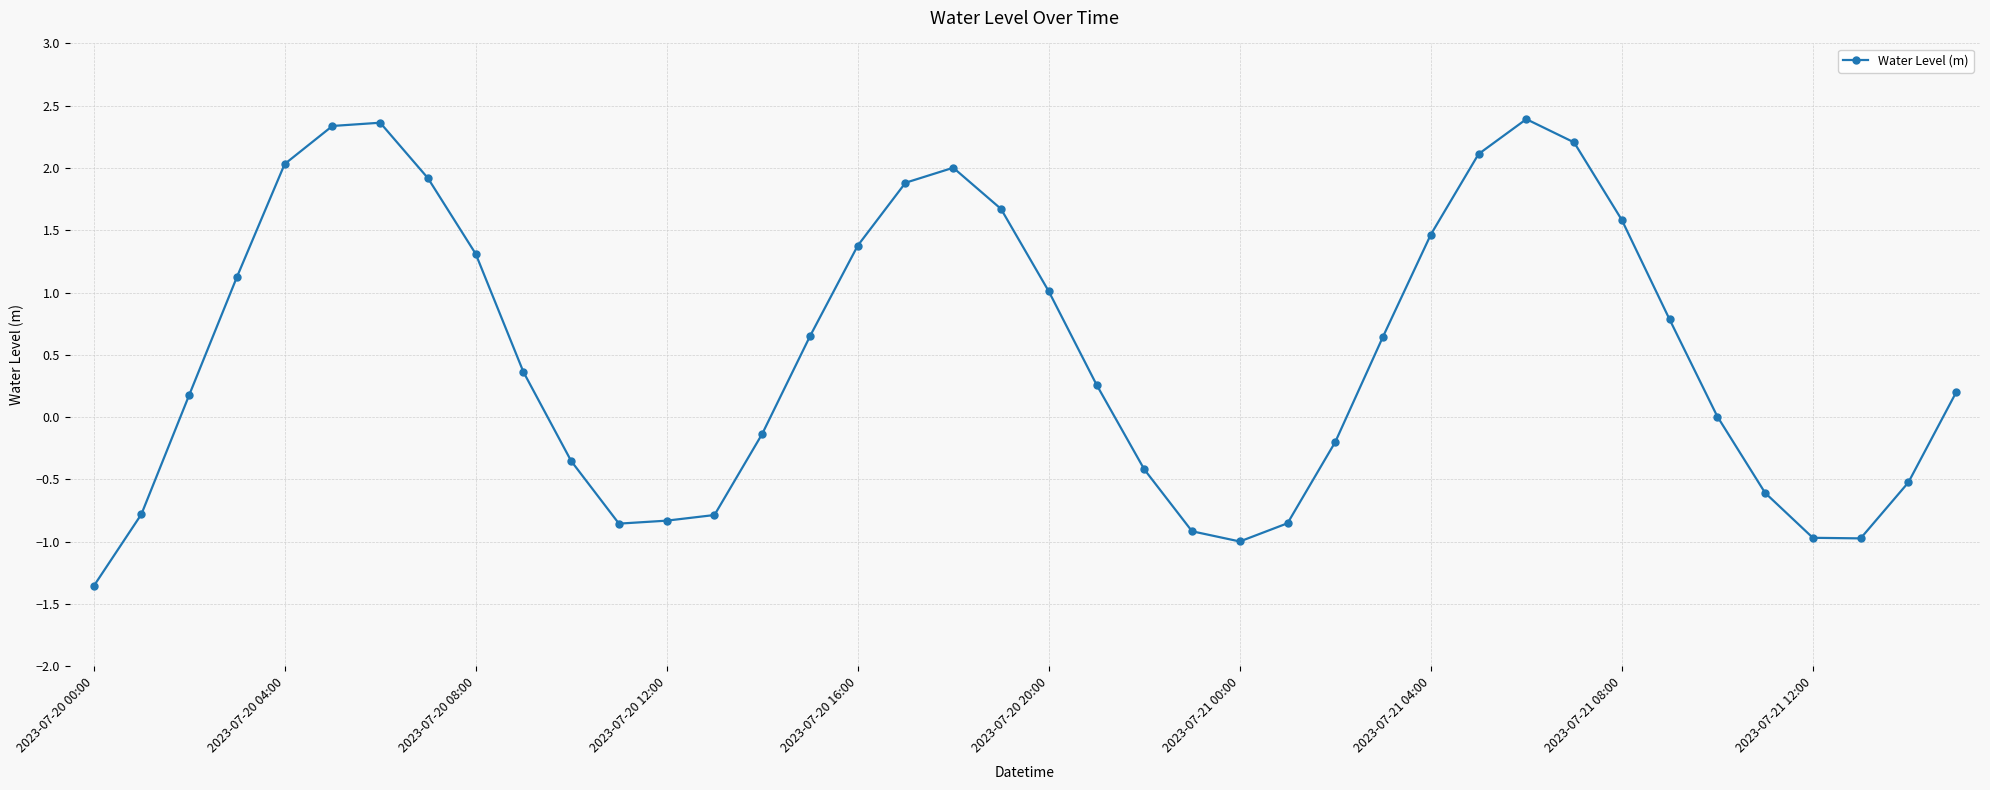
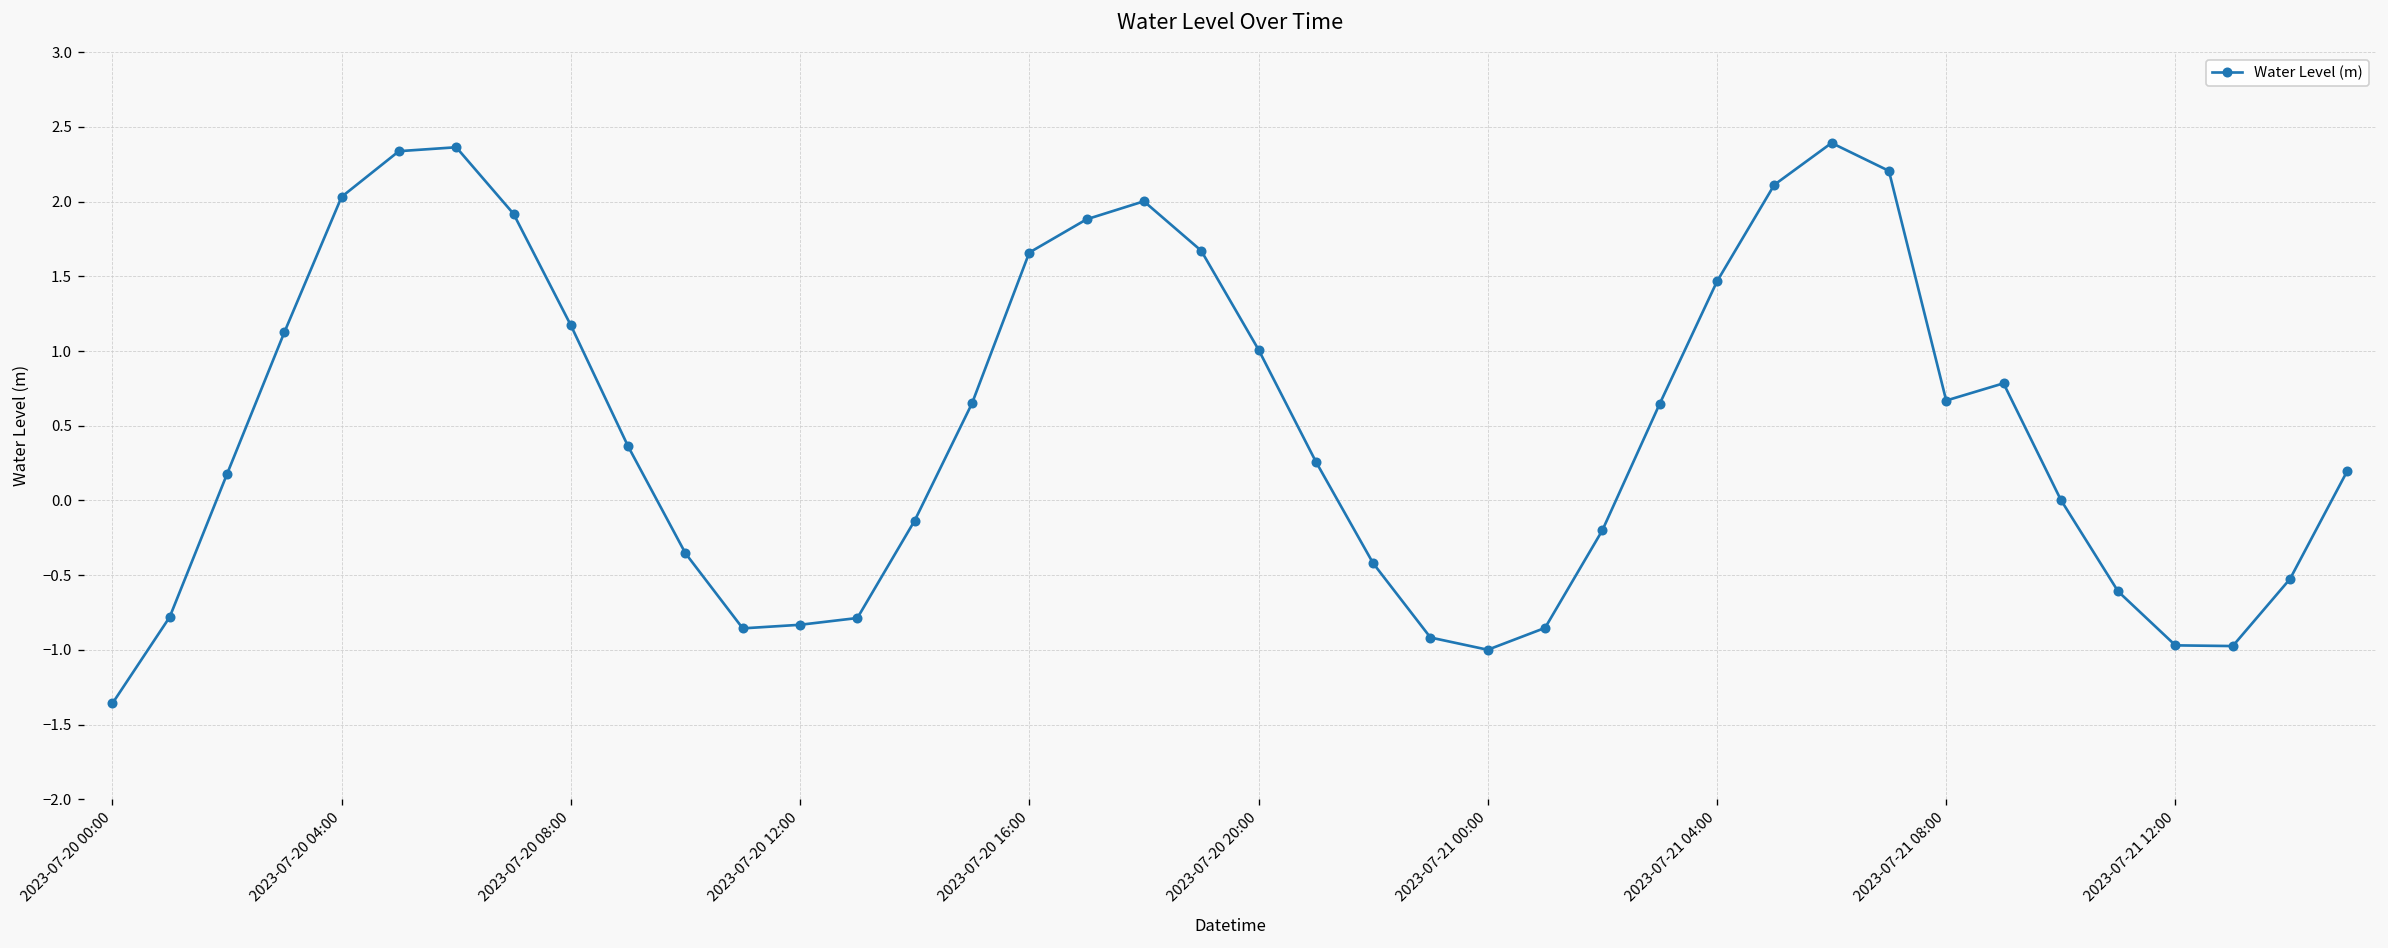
  {
    "2023-07-20 00:00": -1.36,
    "2023-07-20 04:00": 2.03,
-   "2023-07-20 08:00": 1.31,
+   "2023-07-20 08:00": 1.17,
    "2023-07-20 12:00": -0.83,
-   "2023-07-20 16:00": 1.38,
+   "2023-07-20 16:00": 1.66,
    "2023-07-20 20:00": 1.01,
    "2023-07-21 00:00": -1.00,
    "2023-07-21 04:00": 1.47,
-   "2023-07-21 08:00": 1.58,
+   "2023-07-21 08:00": 0.67,
    "2023-07-21 12:00": -0.97
  }
